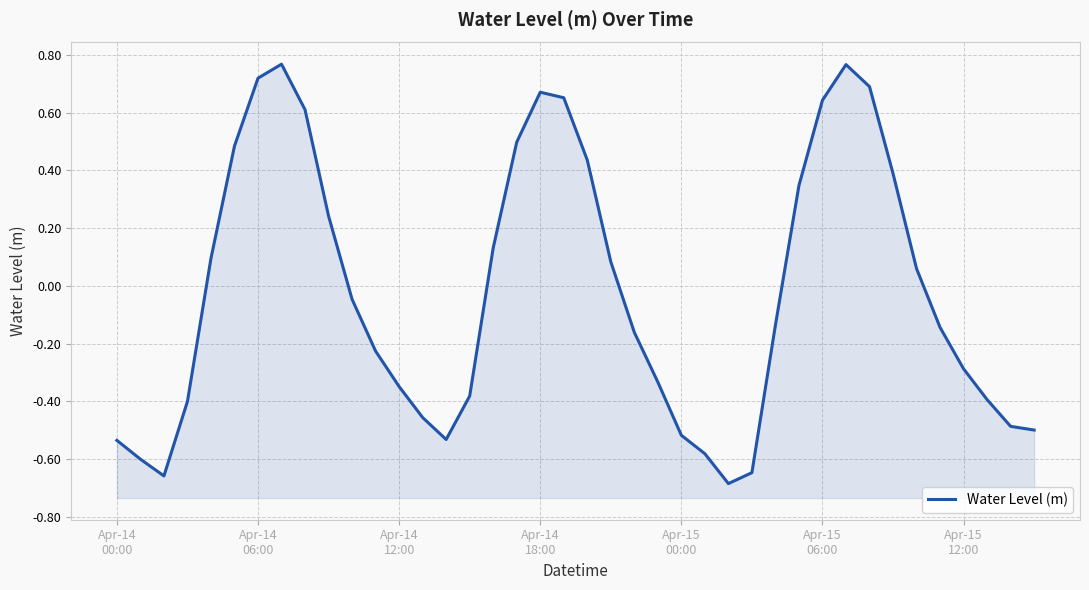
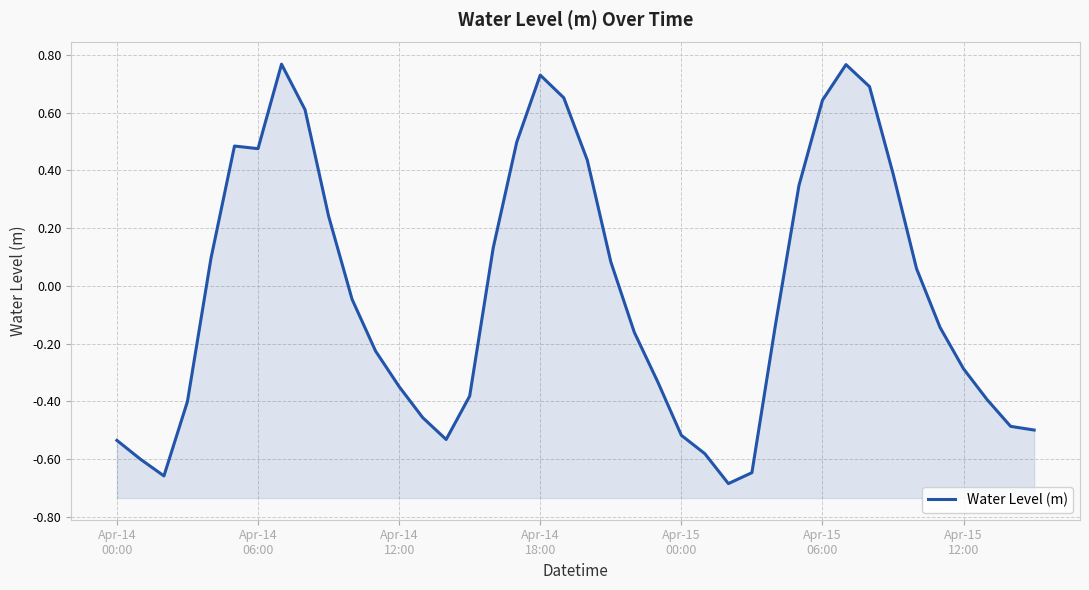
  {
    "Apr-14 00:00": -0.53,
-   "Apr-14 06:00": 0.72,
+   "Apr-14 06:00": 0.48,
    "Apr-14 12:00": -0.35,
-   "Apr-14 18:00": 0.67,
+   "Apr-14 18:00": 0.73,
    "Apr-15 00:00": -0.52,
    "Apr-15 06:00": 0.64,
    "Apr-15 12:00": -0.29
  }
